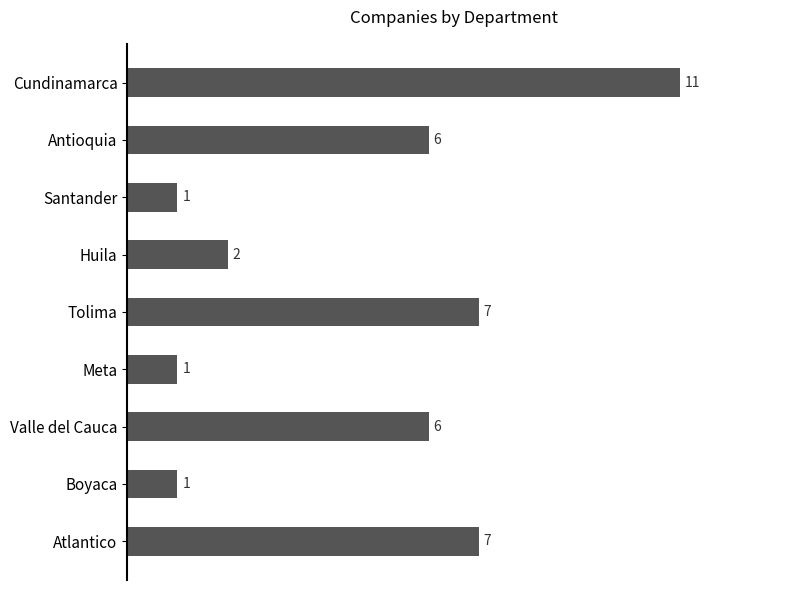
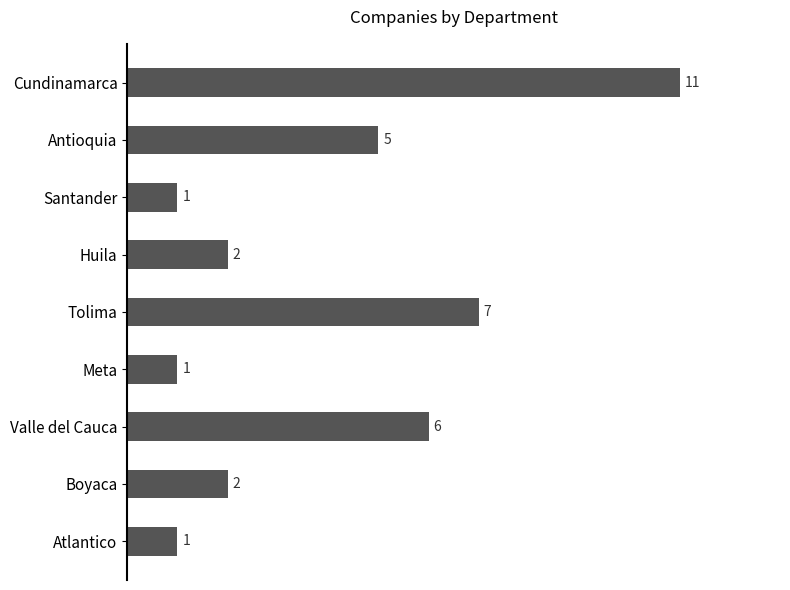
  {
    "Cundinamarca": 11,
-   "Antioquia": 6,
+   "Antioquia": 5,
    "Santander": 1,
    "Huila": 2,
    "Tolima": 7,
    "Meta": 1,
    "Valle del Cauca": 6,
-   "Boyaca": 1,
-   "Atlantico": 7
+   "Boyaca": 2,
+   "Atlantico": 1
  }
